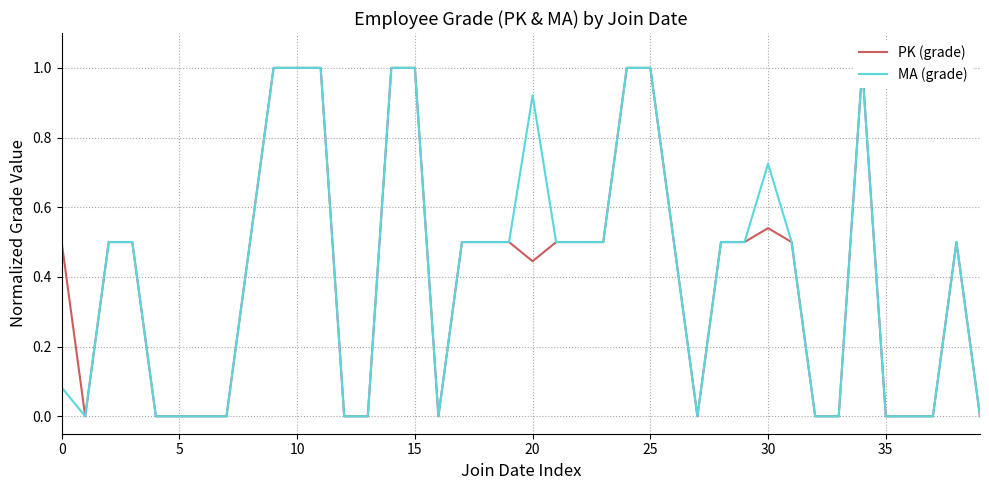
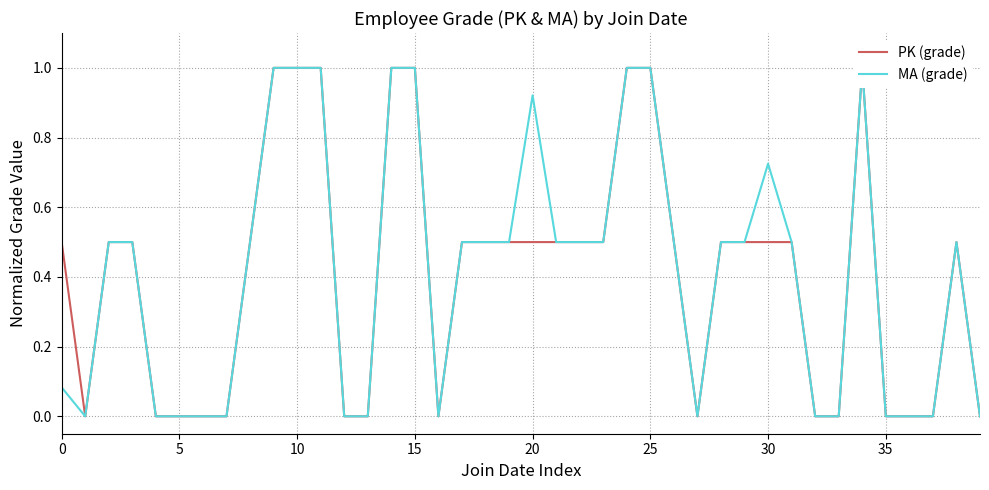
  {
    "PK (grade)": {
      "0": 0.50,
-     "20": 0.45,
-     "30": 0.54
+     "20": 0.50,
+     "30": 0.50
    },
    "MA (grade)": {
      "0": 0.08,
      "20": 0.92,
      "30": 0.73
    }
  }
